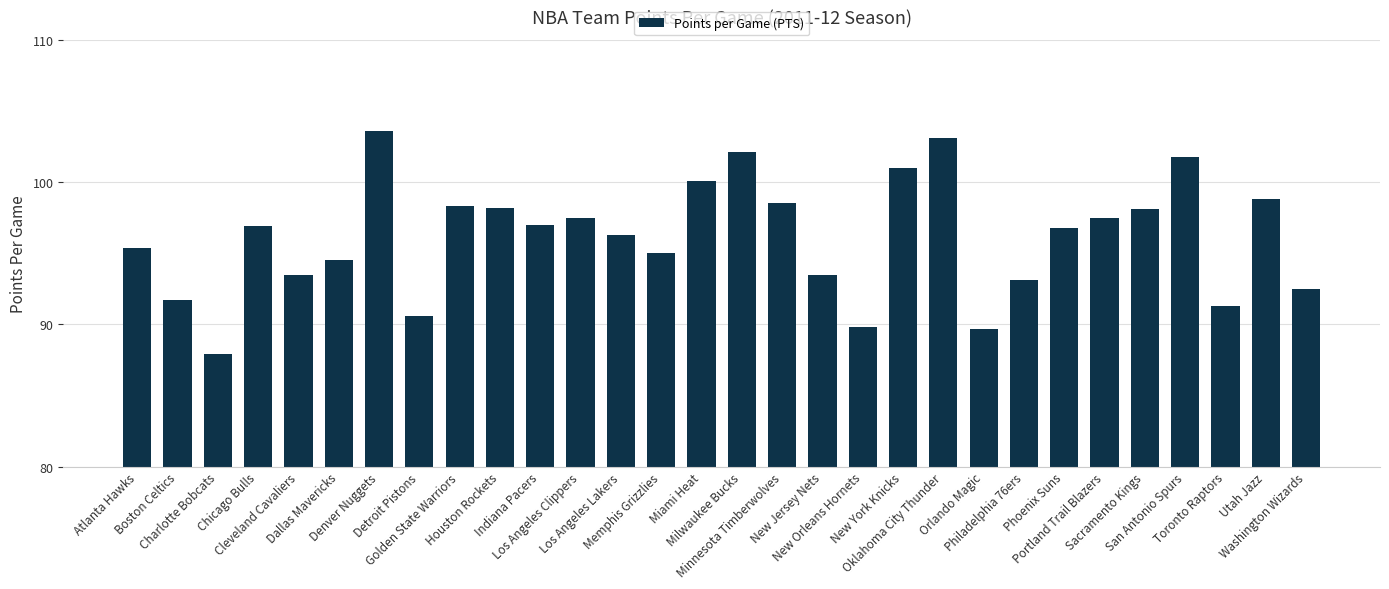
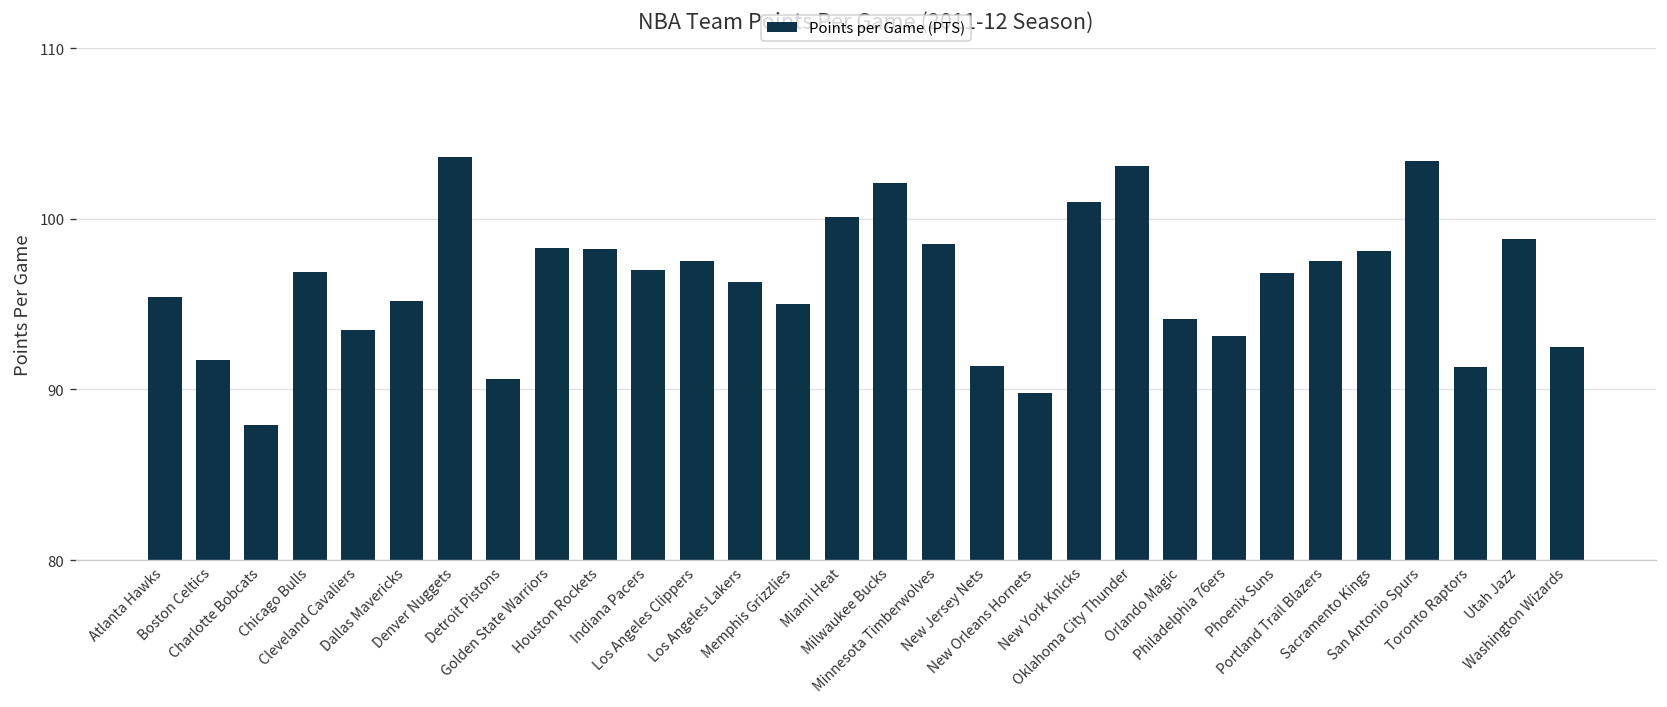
  {
    "Atlanta Hawks": 95.4,
    "Boston Celtics": 91.7,
    "Charlotte Bobcats": 87.9,
    "Chicago Bulls": 96.9,
    "Cleveland Cavaliers": 93.5,
-   "Dallas Mavericks": 94.5,
+   "Dallas Mavericks": 95.2,
    "Denver Nuggets": 103.6,
    "Detroit Pistons": 90.6,
    "Golden State Warriors": 98.3,
    "Houston Rockets": 98.2,
    "Indiana Pacers": 97.0,
    "Los Angeles Clippers": 97.5,
    "Los Angeles Lakers": 96.3,
    "Memphis Grizzlies": 95.0,
    "Miami Heat": 100.1,
    "Milwaukee Bucks": 102.1,
    "Minnesota Timberwolves": 98.5,
-   "New Jersey Nets": 93.5,
+   "New Jersey Nets": 91.4,
    "New Orleans Hornets": 89.8,
    "New York Knicks": 101.0,
    "Oklahoma City Thunder": 103.1,
-   "Orlando Magic": 89.7,
+   "Orlando Magic": 94.1,
    "Philadelphia 76ers": 93.1,
    "Phoenix Suns": 96.8,
    "Portland Trail Blazers": 97.5,
    "Sacramento Kings": 98.1,
-   "San Antonio Spurs": 101.8,
+   "San Antonio Spurs": 103.4,
    "Toronto Raptors": 91.3,
    "Utah Jazz": 98.8,
    "Washington Wizards": 92.5
  }
